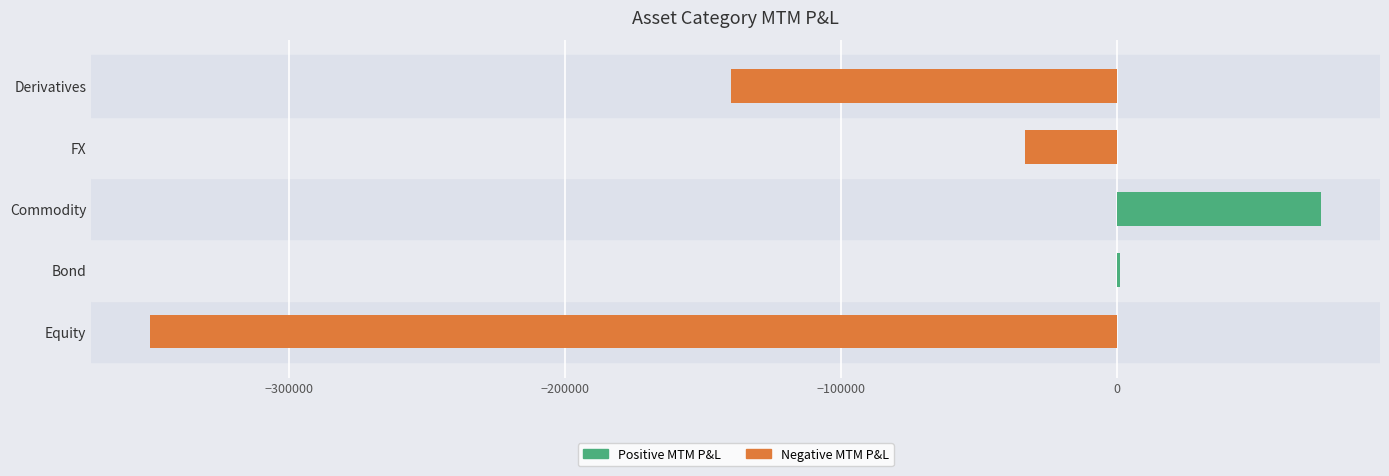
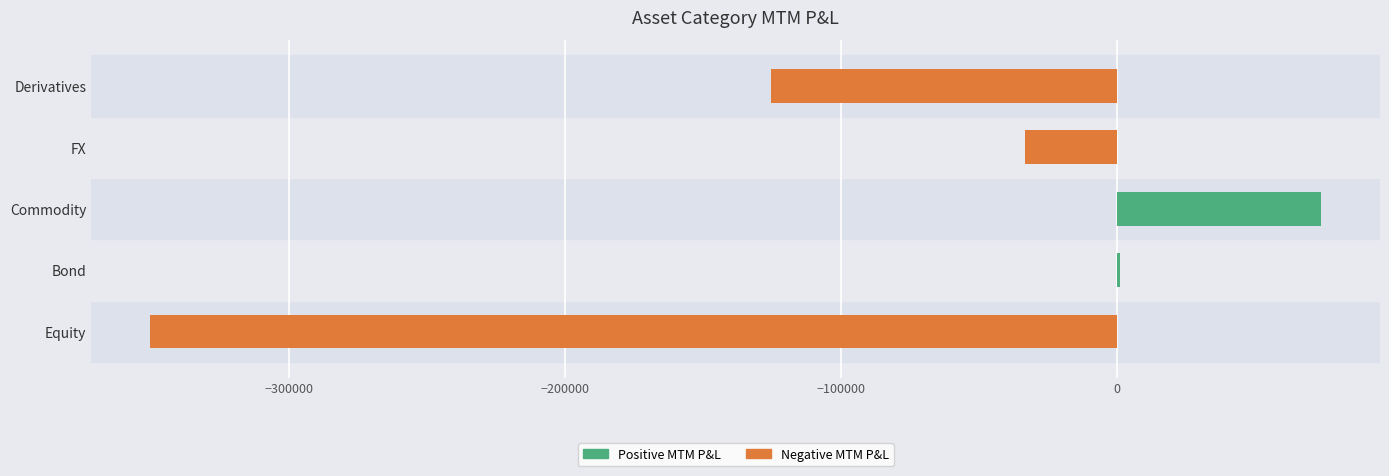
  {
    "Positive MTM P&L": {
      "Derivatives": 0,
      "FX": 0,
      "Commodity": 74000,
      "Bond": 1000,
      "Equity": 0
    },
    "Negative MTM P&L": {
-     "Derivatives": -140000,
+     "Derivatives": -126000,
      "FX": -34000,
      "Commodity": 0,
      "Bond": 0,
      "Equity": -350000
    }
  }
